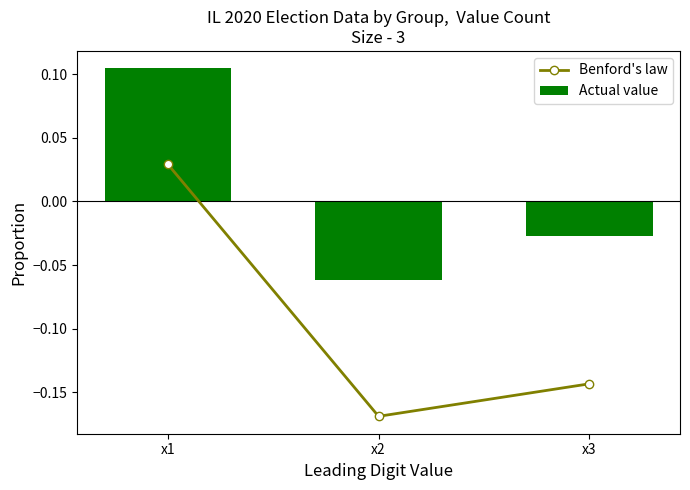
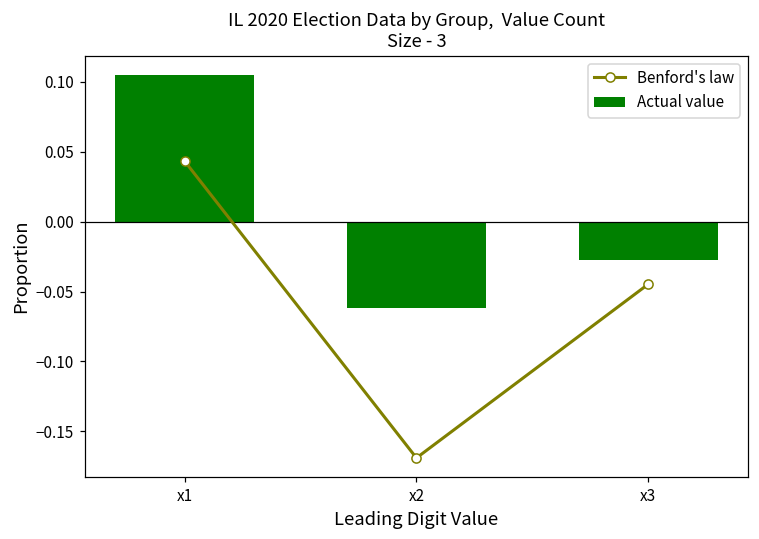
  {
    "Benford's law": {
-     "x1": 0.029,
+     "x1": 0.043,
      "x2": -0.169,
-     "x3": -0.143
+     "x3": -0.045
    },
    "Actual value": {
      "x1": 0.105,
      "x2": -0.062,
      "x3": -0.027
    }
  }
